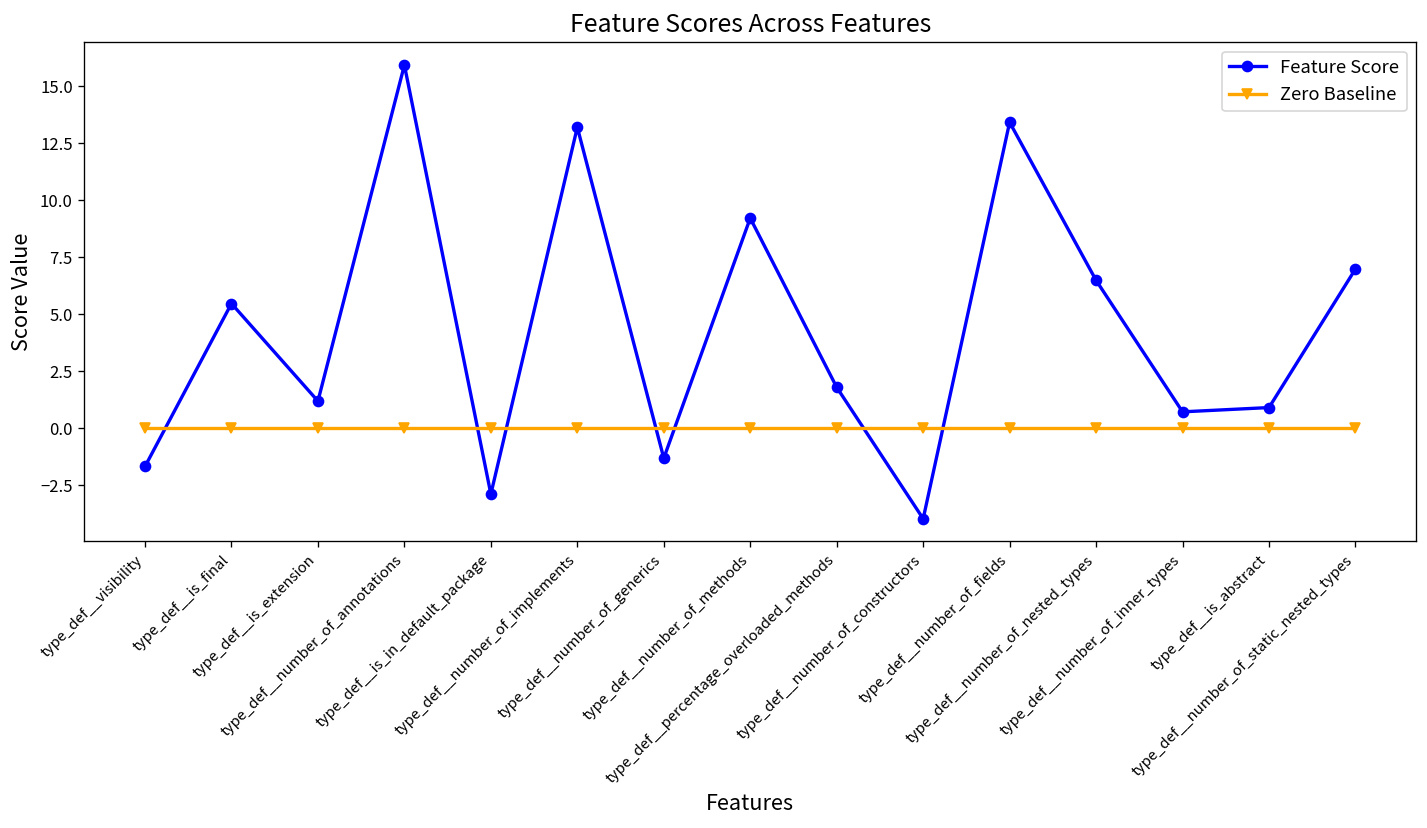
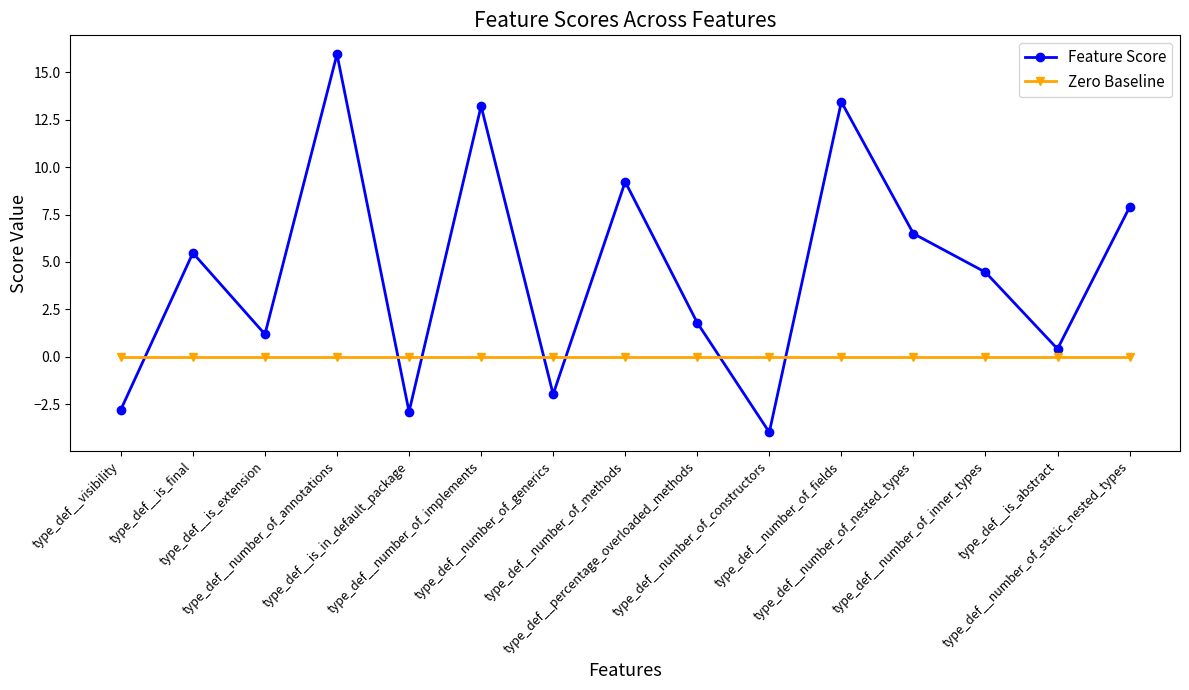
  {
    "Feature Score": {
-     "type_def__visibility": -1.7,
+     "type_def__visibility": -2.8,
      "type_def__is_final": 5.5,
      "type_def__is_extension": 1.2,
      "type_def__number_of_annotations": 15.9,
      "type_def__is_in_default_package": -2.9,
      "type_def__number_of_implements": 13.2,
-     "type_def__number_of_generics": -1.3,
+     "type_def__number_of_generics": -2.0,
      "type_def__number_of_methods": 9.2,
      "type_def__percentage_overloaded_methods": 1.8,
      "type_def__number_of_constructors": -4.0,
      "type_def__number_of_fields": 13.4,
      "type_def__number_of_nested_types": 6.5,
-     "type_def__number_of_inner_types": 0.7,
-     "type_def__is_abstract": 0.9,
-     "type_def__number_of_static_nested_types": 7.0
+     "type_def__number_of_inner_types": 4.5,
+     "type_def__is_abstract": 0.4,
+     "type_def__number_of_static_nested_types": 7.9
    },
    "Zero Baseline": {
      "type_def__visibility": 0.0,
      "type_def__is_final": 0.0,
      "type_def__is_extension": 0.0,
      "type_def__number_of_annotations": 0.0,
      "type_def__is_in_default_package": 0.0,
      "type_def__number_of_implements": 0.0,
      "type_def__number_of_generics": 0.0,
      "type_def__number_of_methods": 0.0,
      "type_def__percentage_overloaded_methods": 0.0,
      "type_def__number_of_constructors": 0.0,
      "type_def__number_of_fields": 0.0,
      "type_def__number_of_nested_types": 0.0,
      "type_def__number_of_inner_types": 0.0,
      "type_def__is_abstract": 0.0,
      "type_def__number_of_static_nested_types": 0.0
    }
  }
